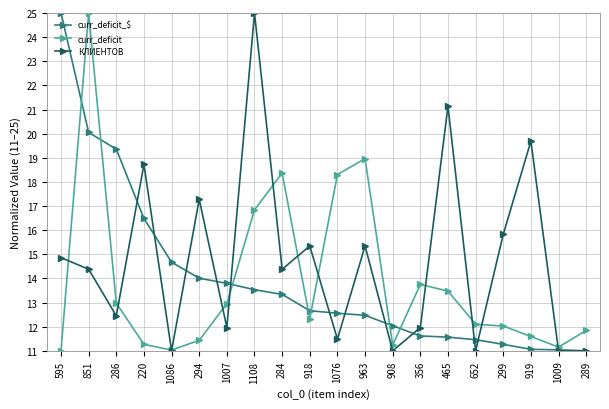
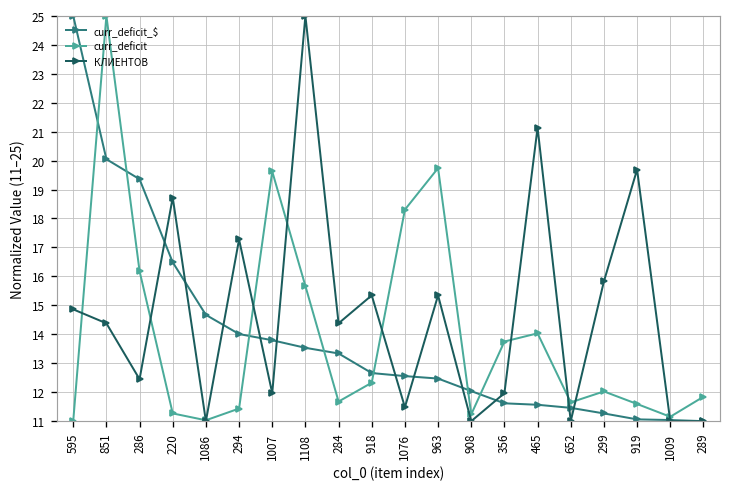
  {
    "curr_deficit": {
      "595": 11.0,
      "851": 25.0,
-     "286": 13.0,
+     "286": 16.2,
      "220": 11.3,
      "294": 11.4,
-     "1007": 13.0,
-     "1108": 16.8,
-     "284": 18.4,
+     "1007": 19.6,
+     "1108": 15.7,
+     "284": 11.7,
      "918": 12.3,
      "1076": 18.3,
-     "963": 19.0,
+     "963": 19.7,
      "908": 11.2,
      "356": 13.7,
-     "465": 13.5,
-     "652": 12.1,
+     "465": 14.0,
+     "652": 11.6,
      "299": 12.0,
      "919": 11.6,
      "1009": 11.2,
      "289": 11.8
    }
  }
